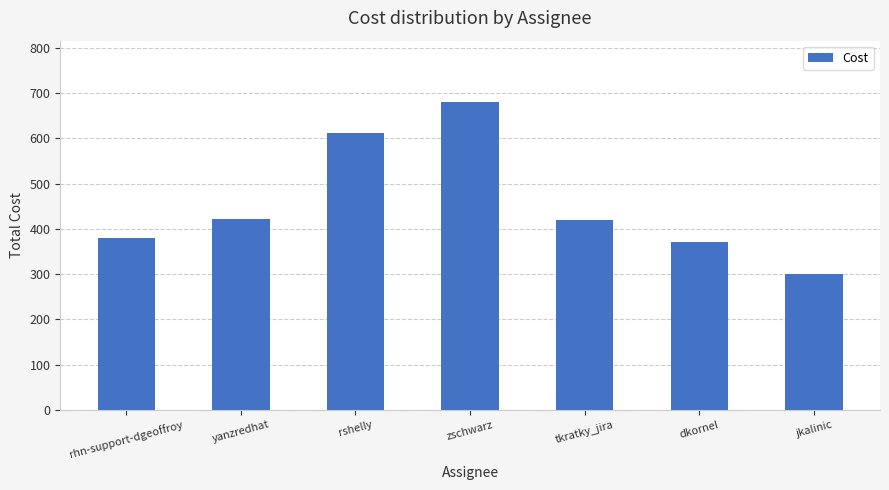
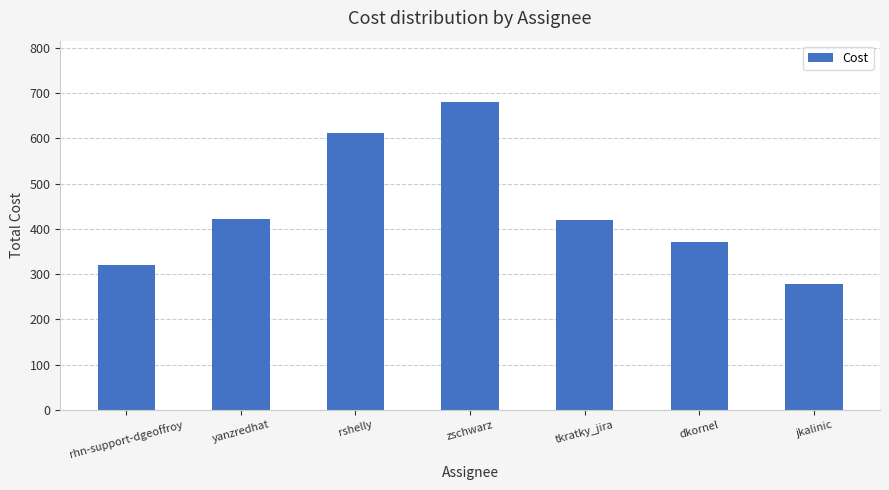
  {
-   "rhn-support-dgeoffroy": 380,
+   "rhn-support-dgeoffroy": 320,
    "yanzredhat": 420,
    "rshelly": 610,
    "zschwarz": 680,
    "tkratky_jira": 420,
    "dkornel": 370,
-   "jkalinic": 300
+   "jkalinic": 280
  }
